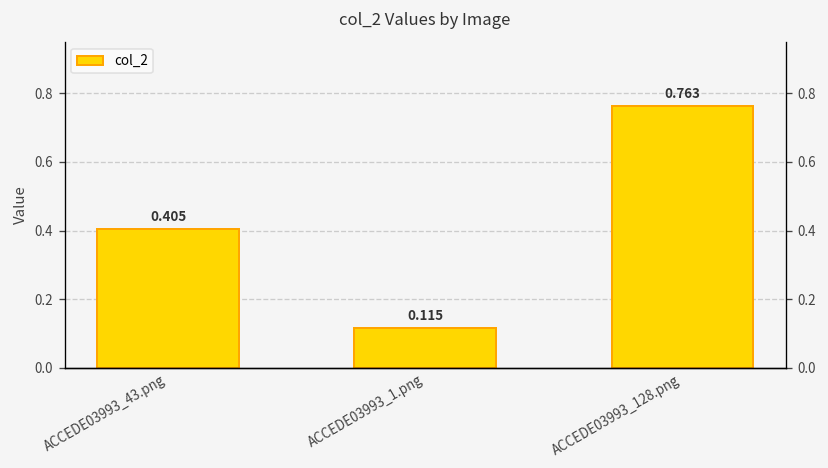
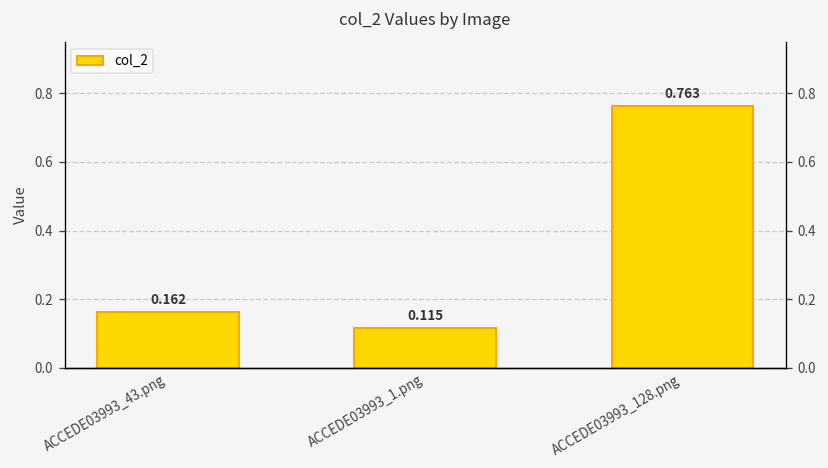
  {
-   "ACCEDE03993_43.png": 0.405,
+   "ACCEDE03993_43.png": 0.162,
    "ACCEDE03993_1.png": 0.115,
    "ACCEDE03993_128.png": 0.763
  }
